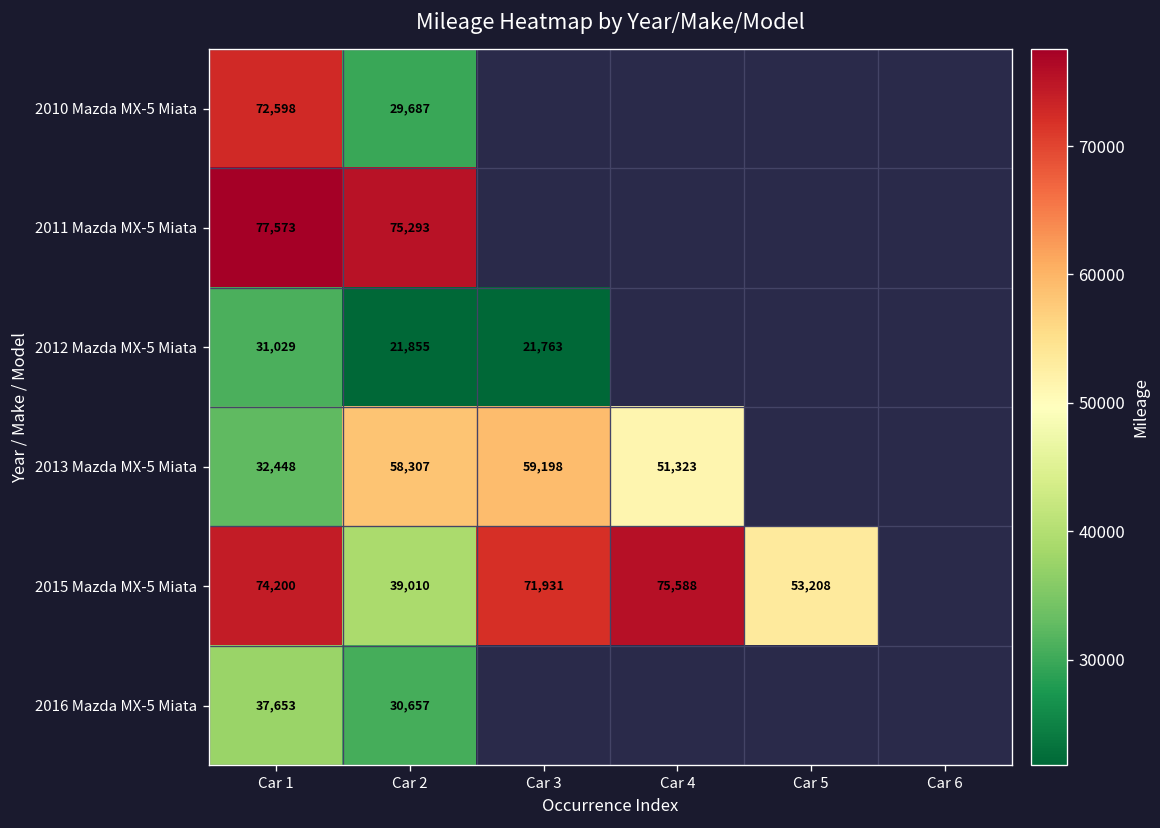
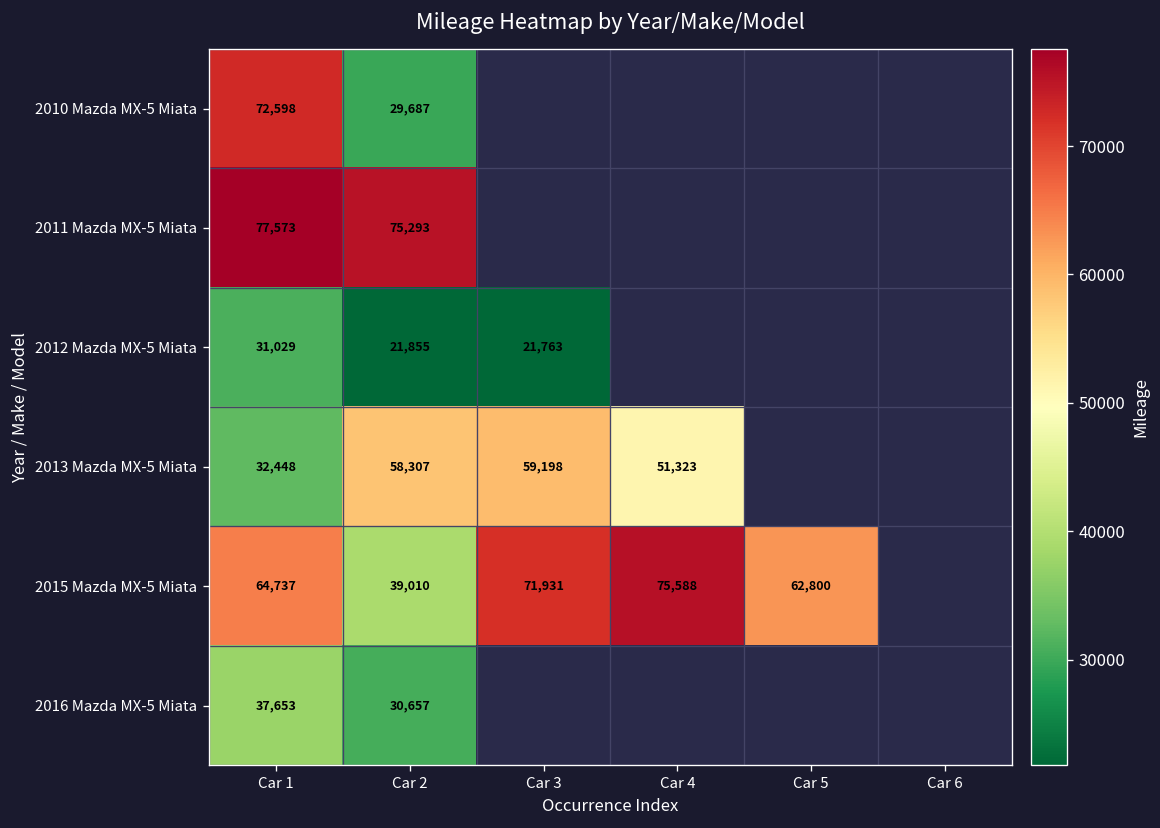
  {
    "2010 Mazda MX-5 Miata": {
      "Car 1": "72,598",
      "Car 2": "29,687"
    },
    "2011 Mazda MX-5 Miata": {
      "Car 1": "77,573",
      "Car 2": "75,293"
    },
    "2012 Mazda MX-5 Miata": {
      "Car 1": "31,029",
      "Car 2": "21,855",
      "Car 3": "21,763"
    },
    "2013 Mazda MX-5 Miata": {
      "Car 1": "32,448",
      "Car 2": "58,307",
      "Car 3": "59,198",
      "Car 4": "51,323"
    },
    "2015 Mazda MX-5 Miata": {
-     "Car 1": "74,200",
+     "Car 1": "64,737",
      "Car 2": "39,010",
      "Car 3": "71,931",
      "Car 4": "75,588",
-     "Car 5": "53,208"
+     "Car 5": "62,800"
    },
    "2016 Mazda MX-5 Miata": {
      "Car 1": "37,653",
      "Car 2": "30,657"
    }
  }
